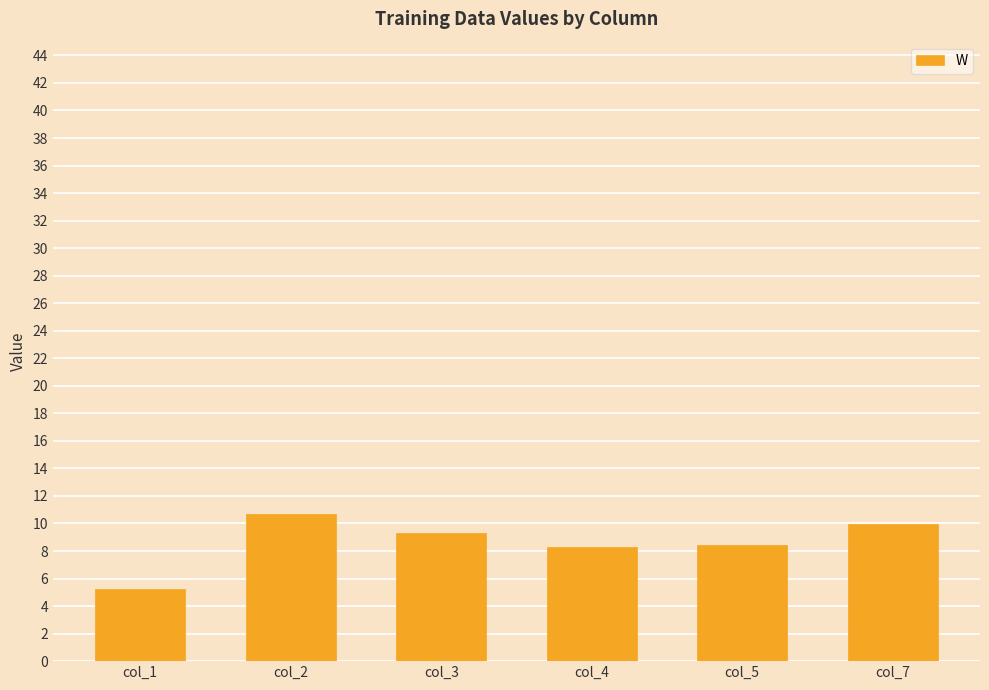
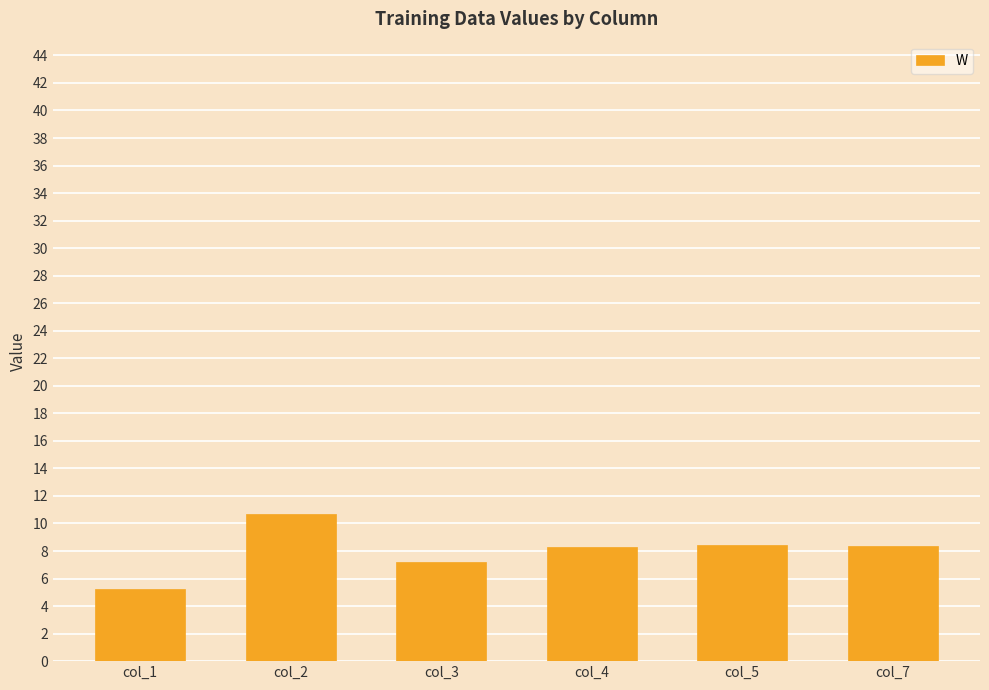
  {
    "col_1": 5.3,
    "col_2": 10.7,
-   "col_3": 9.3,
+   "col_3": 7.2,
    "col_4": 8.3,
    "col_5": 8.4,
-   "col_7": 10.0
+   "col_7": 8.4
  }
